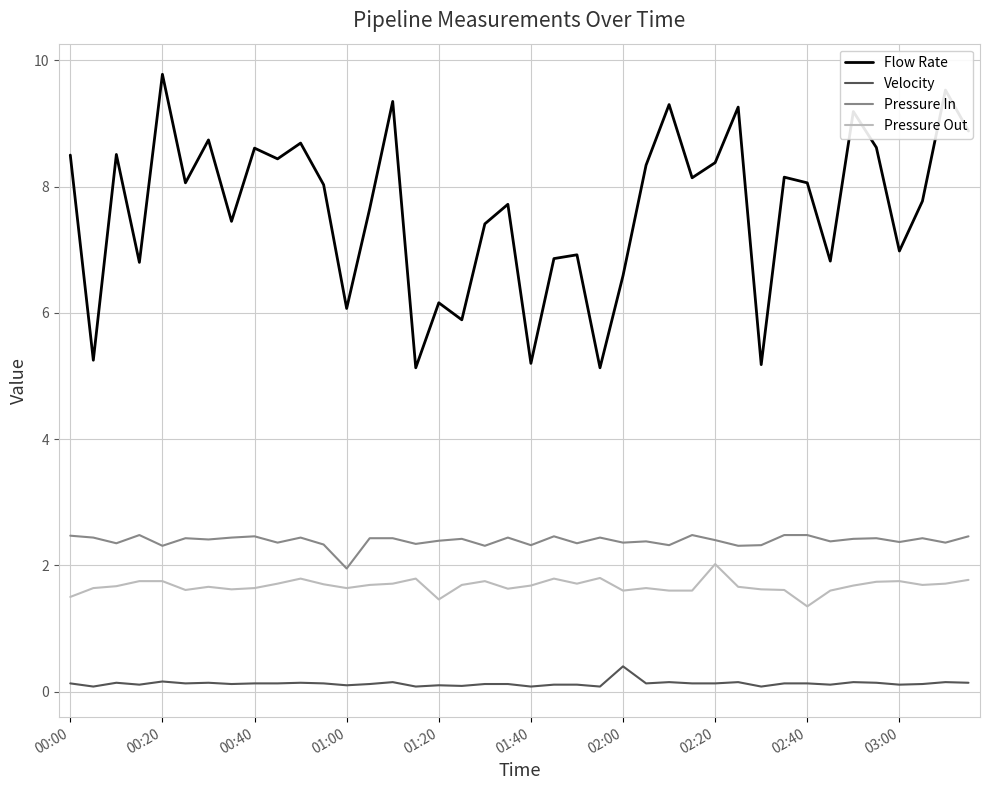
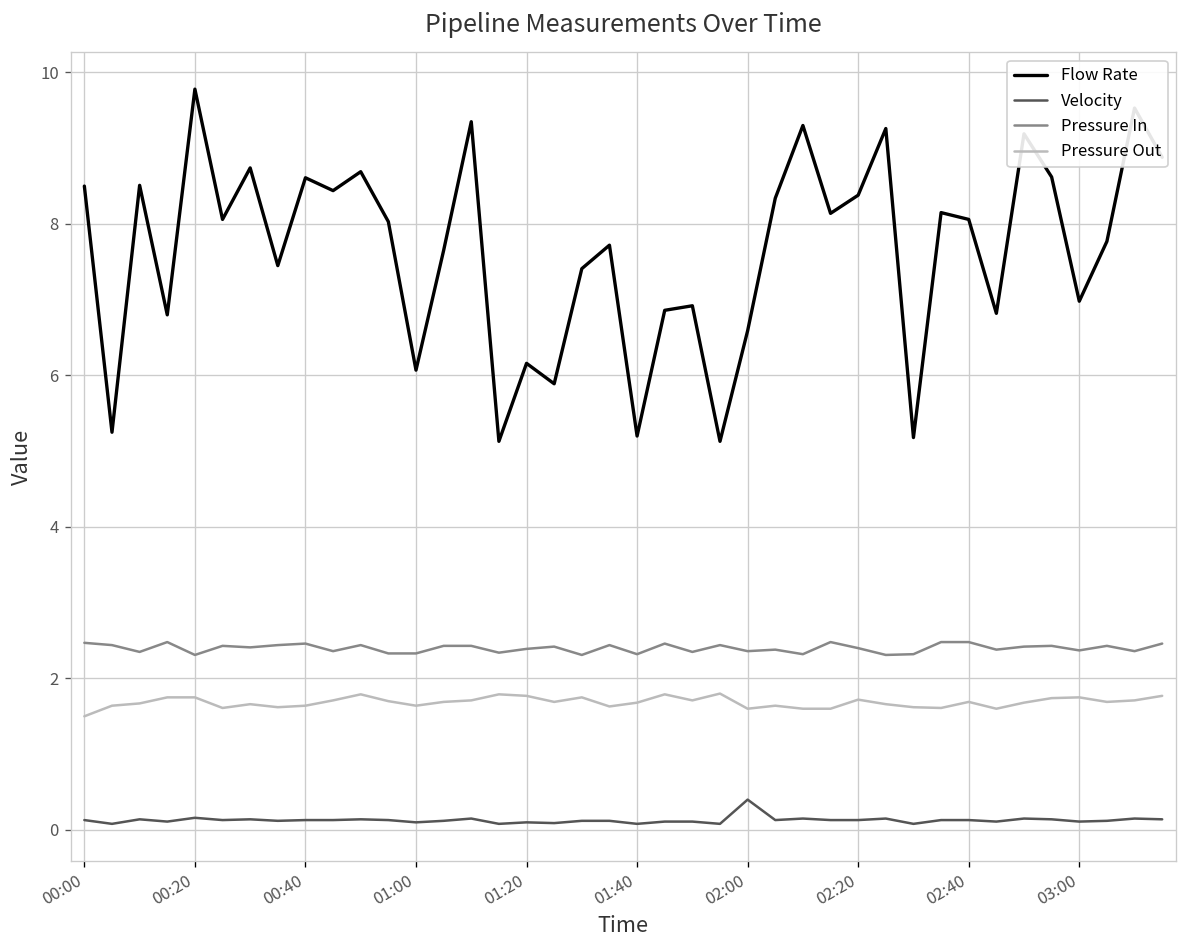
  {
    "Flow Rate": {
      "00:00": 8.5,
      "00:20": 9.8,
      "00:40": 8.6,
      "01:00": 6.1,
      "01:20": 6.2,
      "01:40": 5.2,
      "02:00": 6.6,
      "02:20": 8.4,
      "02:40": 8.1,
      "03:00": 7.0
    },
    "Velocity": {
      "00:00": 0.1,
      "00:20": 0.2,
      "00:40": 0.1,
      "01:00": 0.1,
      "01:20": 0.1,
      "01:40": 0.1,
      "02:00": 0.4,
      "02:20": 0.1,
      "02:40": 0.1,
      "03:00": 0.1
    },
    "Pressure In": {
      "00:00": 2.5,
      "00:20": 2.3,
      "00:40": 2.5,
-     "01:00": 2.0,
+     "01:00": 2.3,
      "01:20": 2.4,
      "01:40": 2.3,
      "02:00": 2.4,
      "02:20": 2.4,
      "02:40": 2.5,
      "03:00": 2.4
    },
    "Pressure Out": {
      "00:00": 1.5,
      "00:20": 1.8,
      "00:40": 1.6,
      "01:00": 1.6,
-     "01:20": 1.5,
+     "01:20": 1.8,
      "01:40": 1.7,
      "02:00": 1.6,
-     "02:20": 2.0,
-     "02:40": 1.4,
+     "02:20": 1.7,
+     "02:40": 1.7,
      "03:00": 1.8
    }
  }
